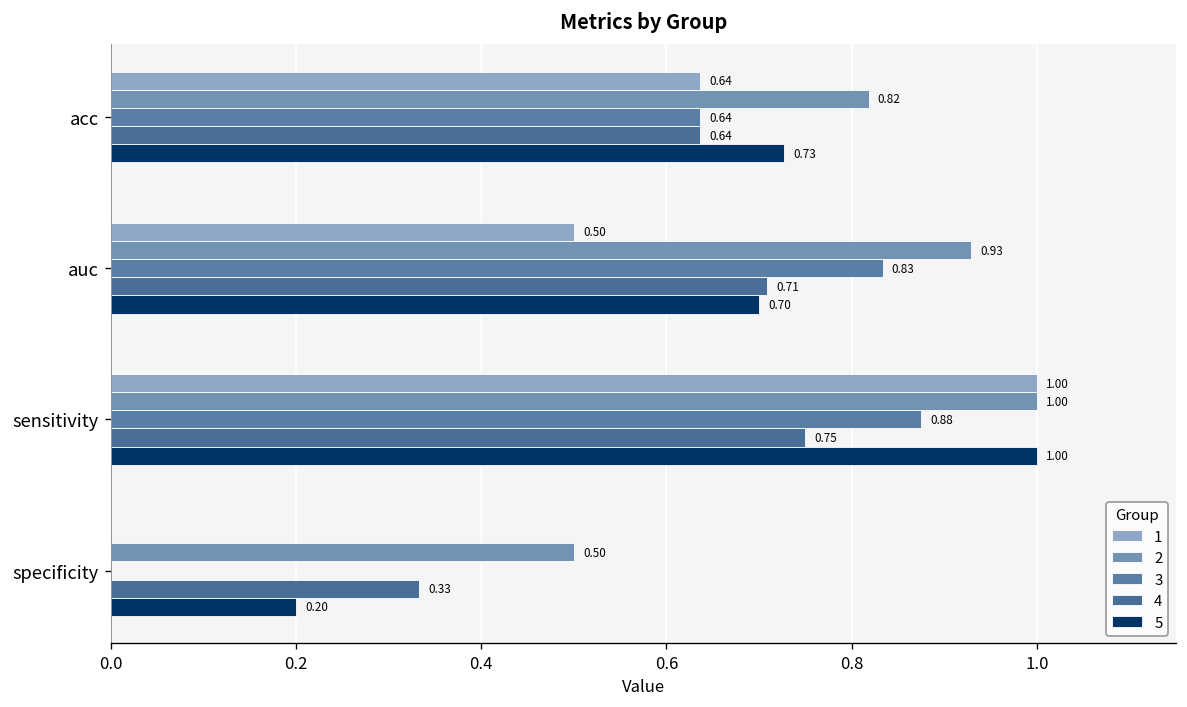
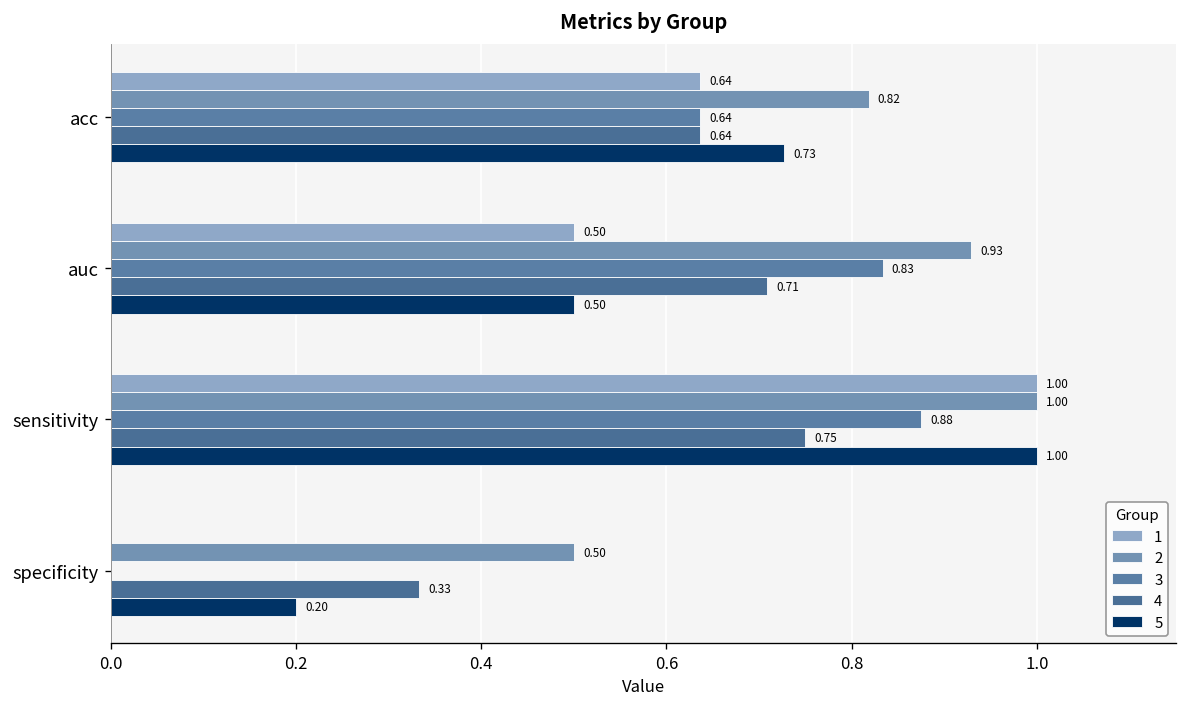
  {
    "5": {
      "acc": 0.73,
-     "auc": 0.70,
+     "auc": 0.50,
      "sensitivity": 1.00,
      "specificity": 0.20
    }
  }
